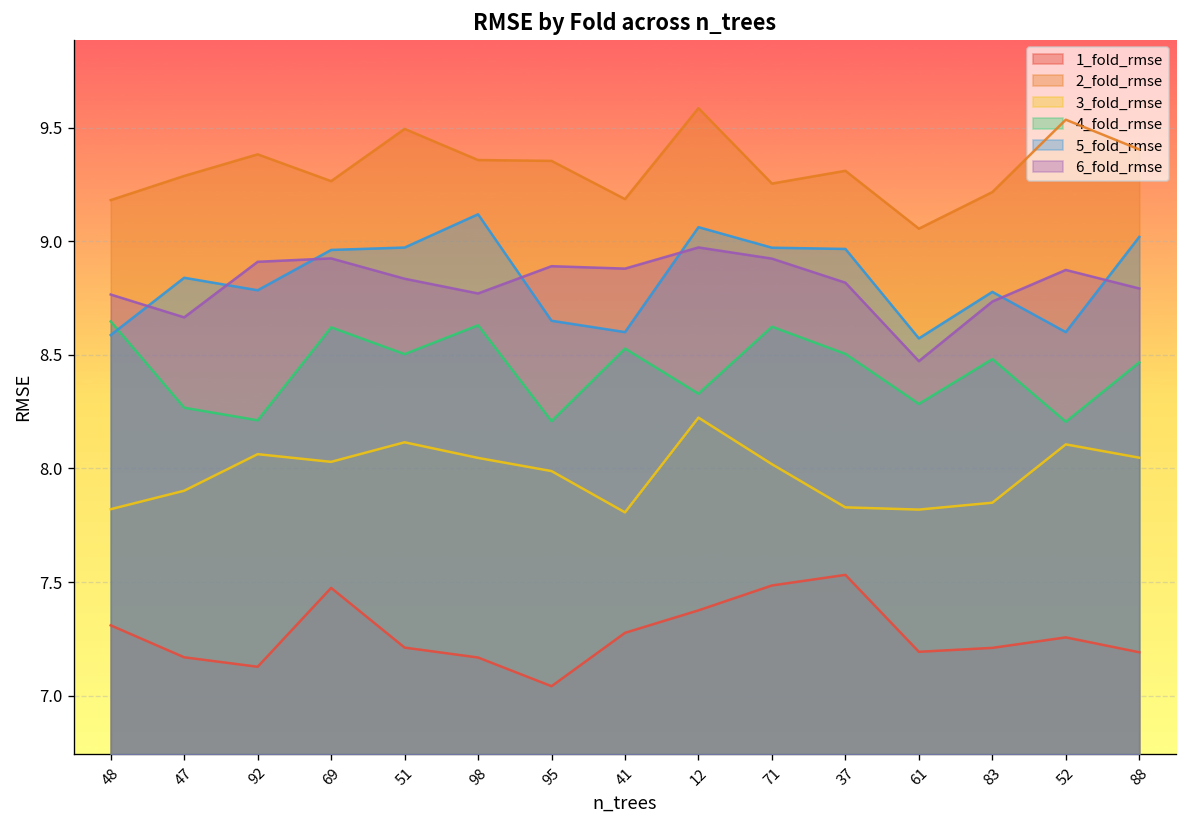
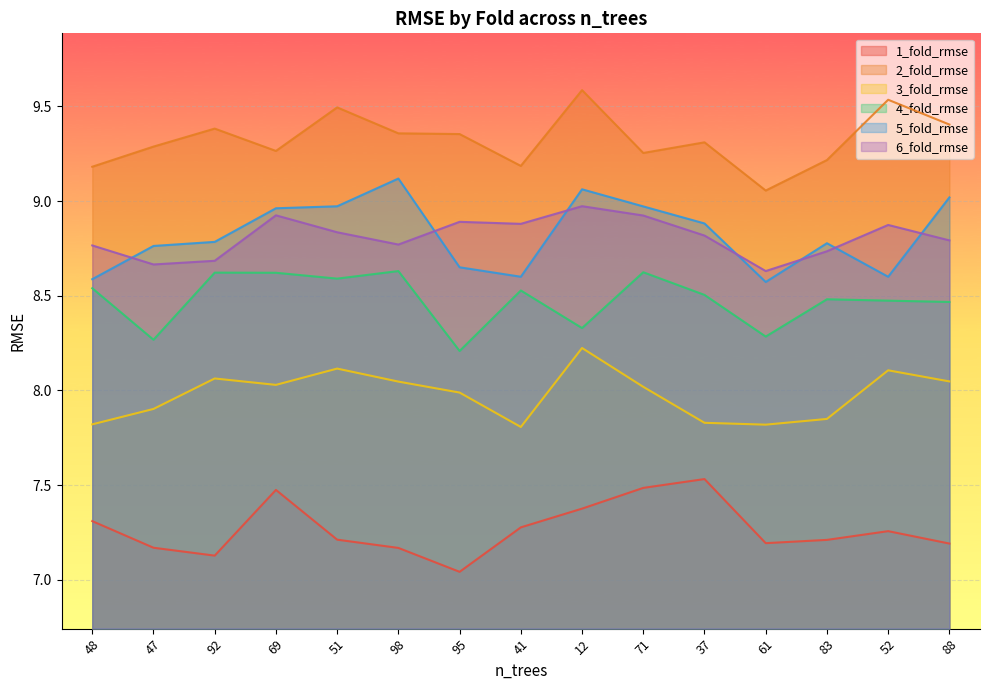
  {
    "4_fold_rmse": {
-     "48": 8.65,
+     "48": 8.54,
      "47": 8.27,
-     "92": 8.21,
+     "92": 8.62,
      "69": 8.62,
-     "51": 8.50,
+     "51": 8.59,
      "98": 8.63,
      "95": 8.21,
      "41": 8.53,
      "12": 8.33,
      "71": 8.62,
      "37": 8.50,
      "61": 8.28,
      "83": 8.48,
-     "52": 8.21,
+     "52": 8.47,
      "88": 8.47
    },
    "5_fold_rmse": {
      "48": 8.59,
-     "47": 8.84,
+     "47": 8.76,
      "92": 8.78,
      "69": 8.96,
      "51": 8.97,
      "98": 9.12,
      "95": 8.65,
      "41": 8.60,
      "12": 9.06,
      "71": 8.97,
-     "37": 8.97,
+     "37": 8.88,
      "61": 8.57,
      "83": 8.78,
      "52": 8.60,
      "88": 9.02
    },
    "6_fold_rmse": {
      "48": 8.77,
      "47": 8.66,
-     "92": 8.91,
+     "92": 8.68,
      "69": 8.92,
      "51": 8.83,
      "98": 8.77,
      "95": 8.89,
      "41": 8.88,
      "12": 8.97,
      "71": 8.92,
      "37": 8.82,
-     "61": 8.47,
+     "61": 8.63,
      "83": 8.73,
      "52": 8.87,
      "88": 8.79
    }
  }
